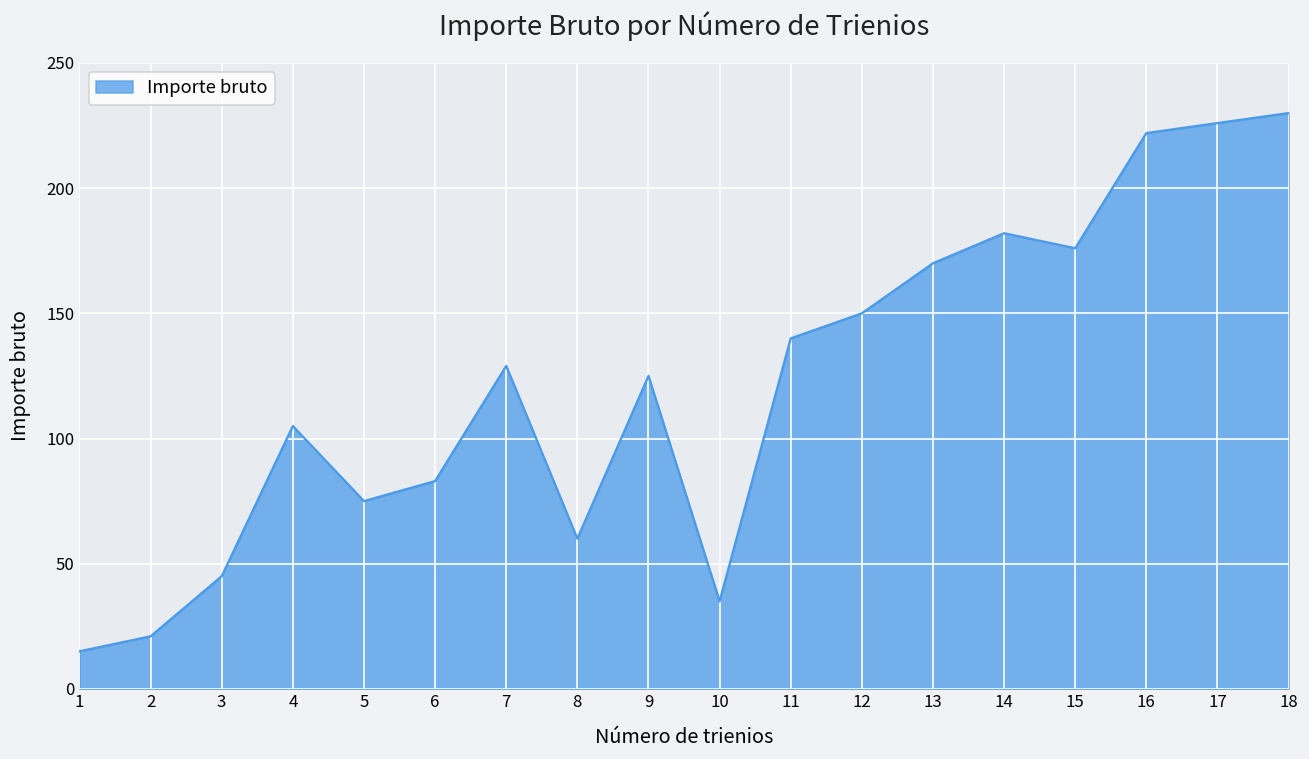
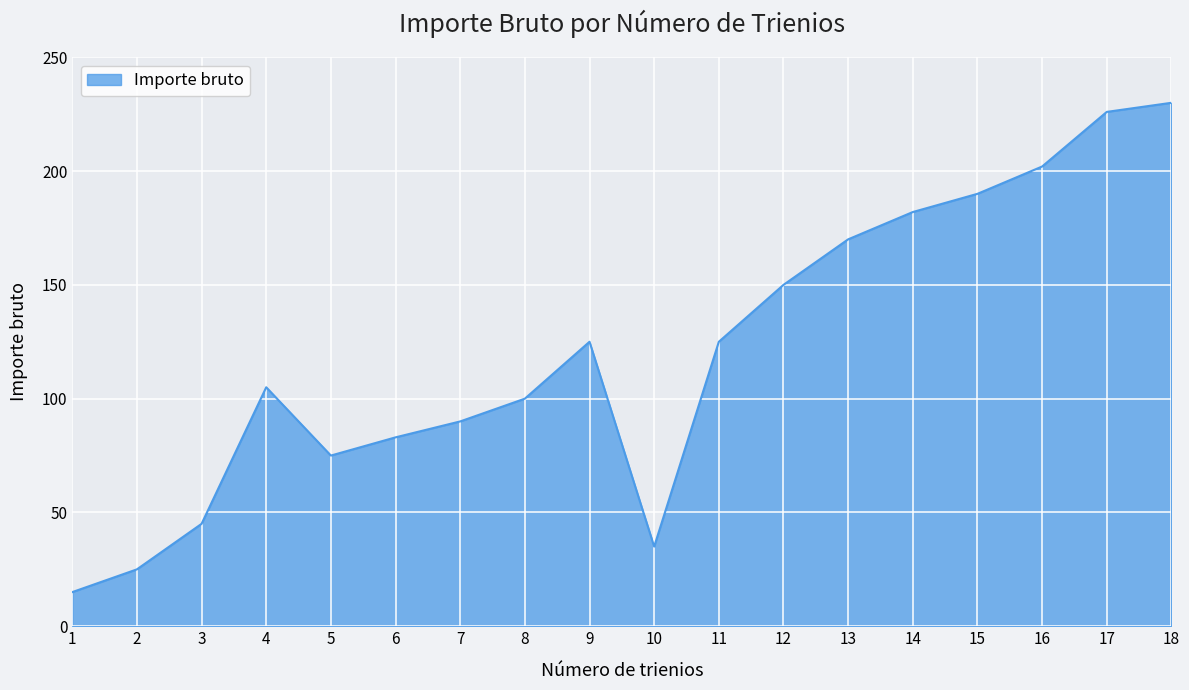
  {
    "1": 15,
-   "2": 21,
+   "2": 25,
    "3": 45,
    "4": 105,
    "5": 75,
    "6": 83,
-   "7": 129,
-   "8": 60,
+   "7": 90,
+   "8": 100,
    "9": 125,
    "10": 35,
-   "11": 140,
+   "11": 125,
    "12": 150,
    "13": 170,
    "14": 182,
-   "15": 176,
-   "16": 222,
+   "15": 190,
+   "16": 202,
    "17": 226,
    "18": 230
  }
